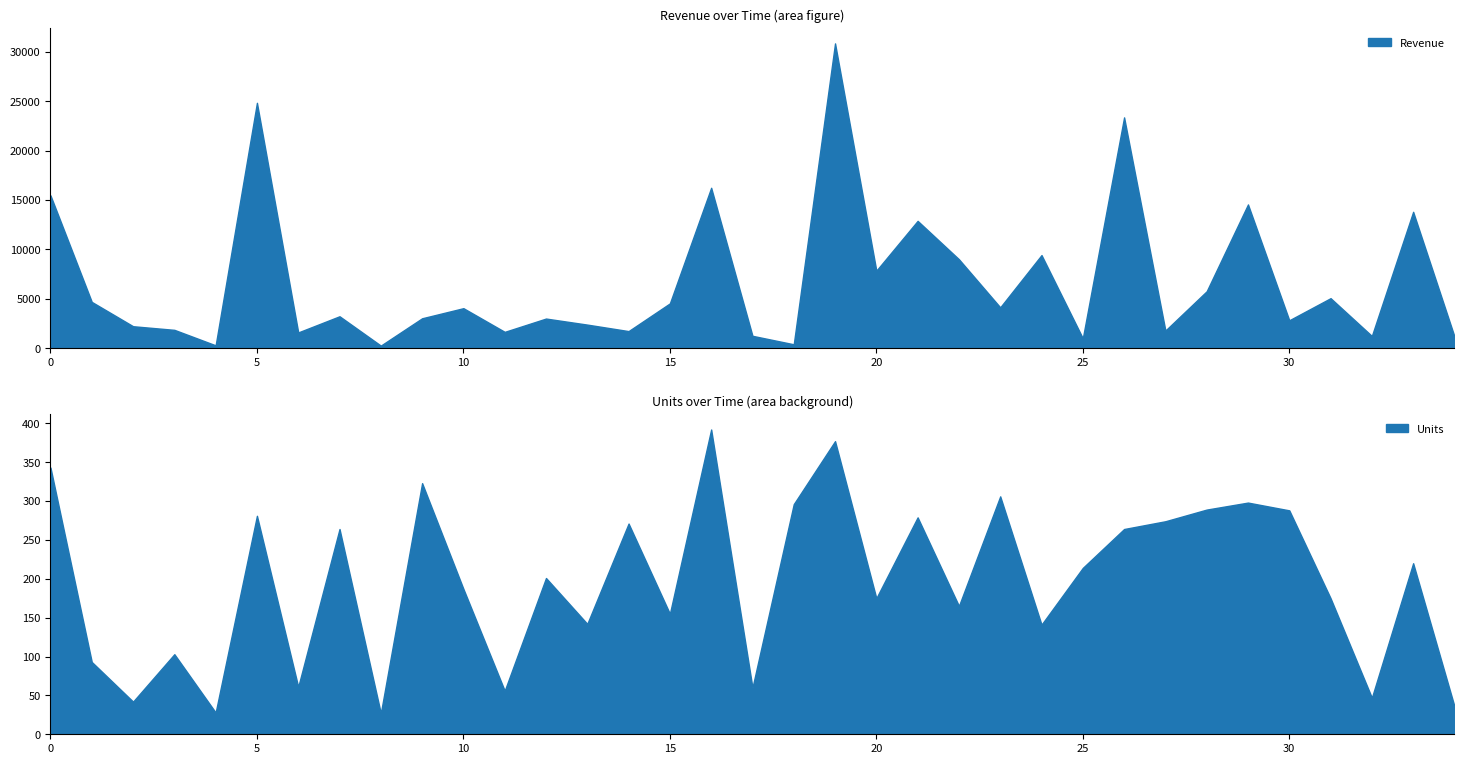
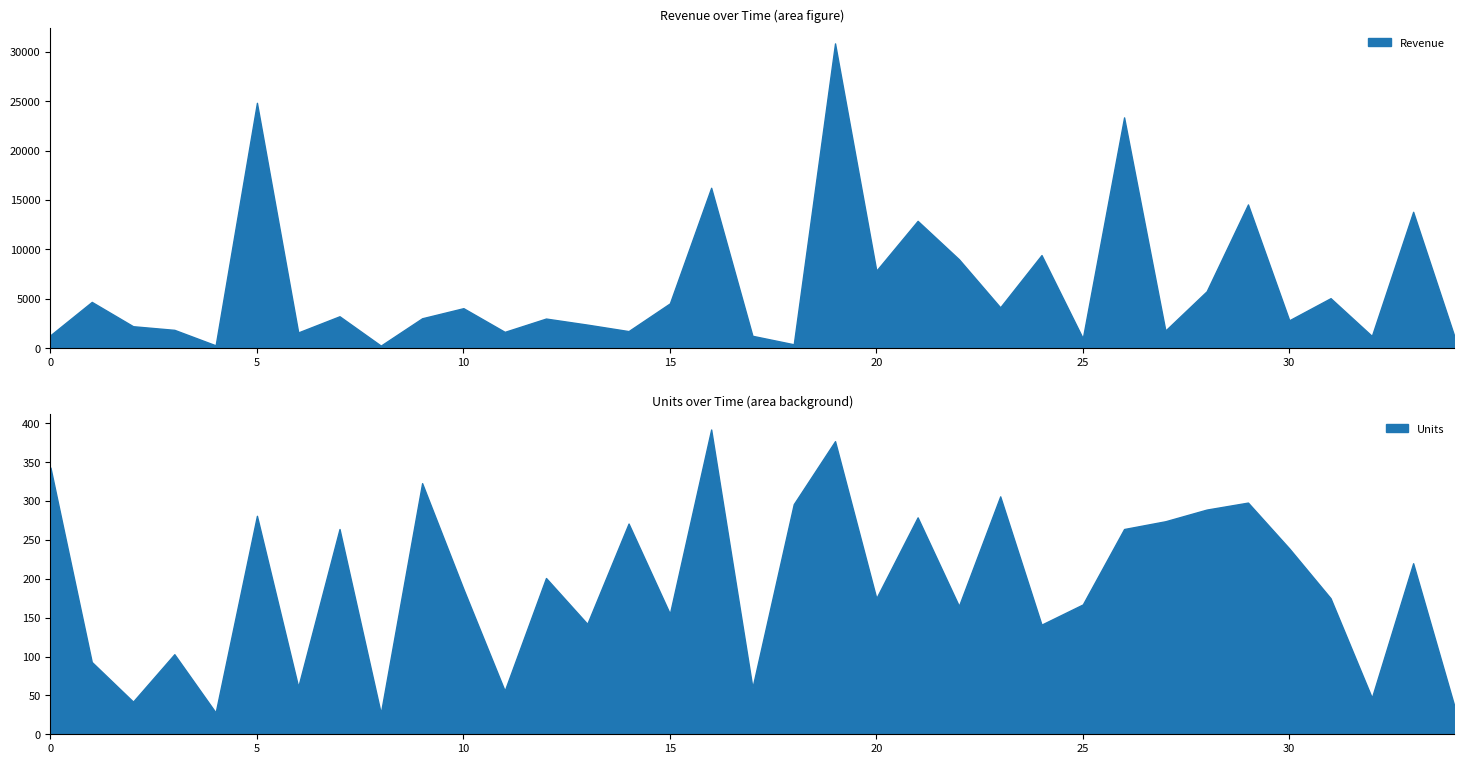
  {
    "Revenue over Time (area figure)": {
-     "0": 15000,
+     "0": 1000,
      "5": 25000,
      "10": 4000,
      "15": 5000,
      "20": 8000,
      "25": 1000,
      "30": 3000
    },
    "Units over Time (area background)": {
      "0": 340,
      "5": 280,
      "10": 190,
      "15": 160,
      "20": 180,
-     "25": 210,
-     "30": 290
+     "25": 170,
+     "30": 240
    }
  }
